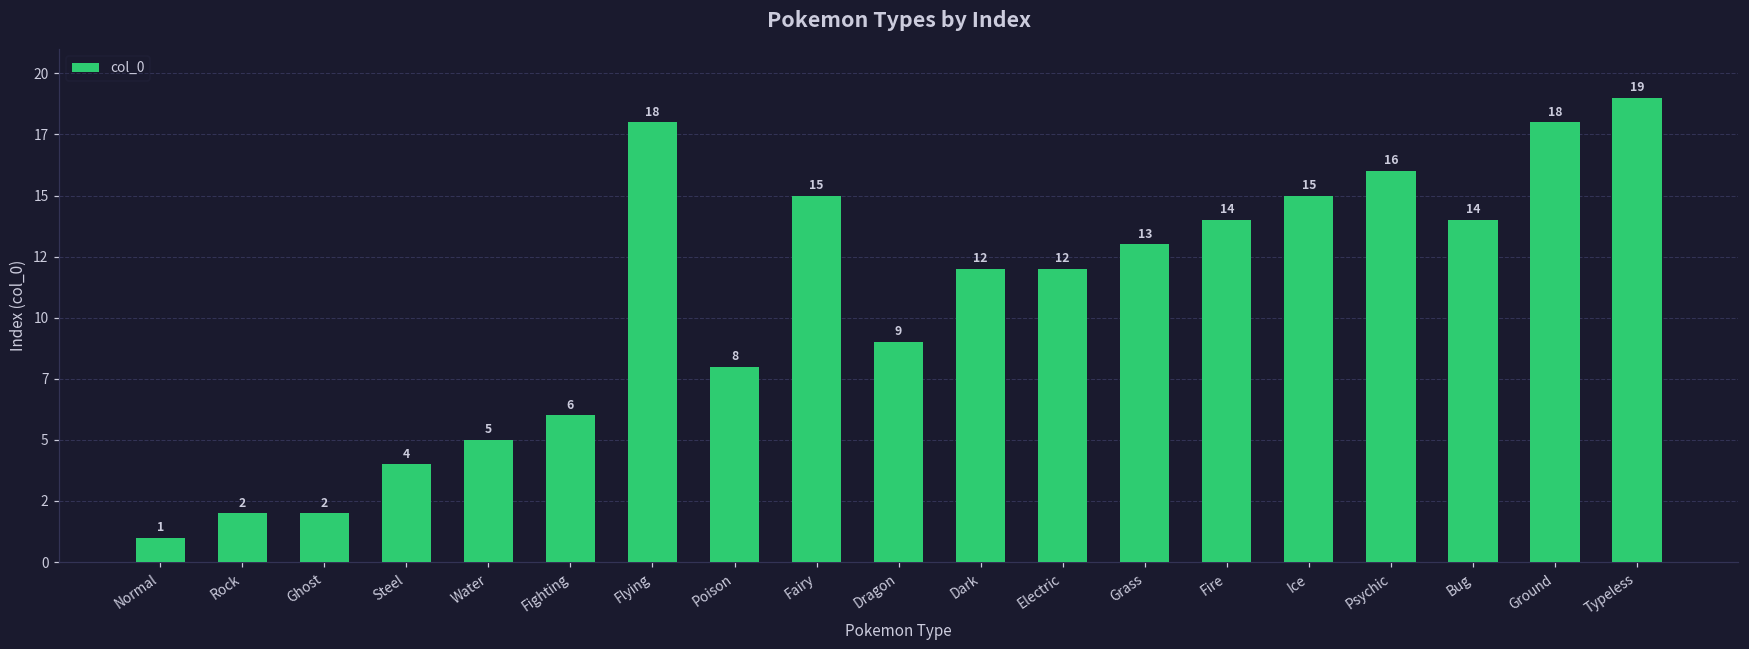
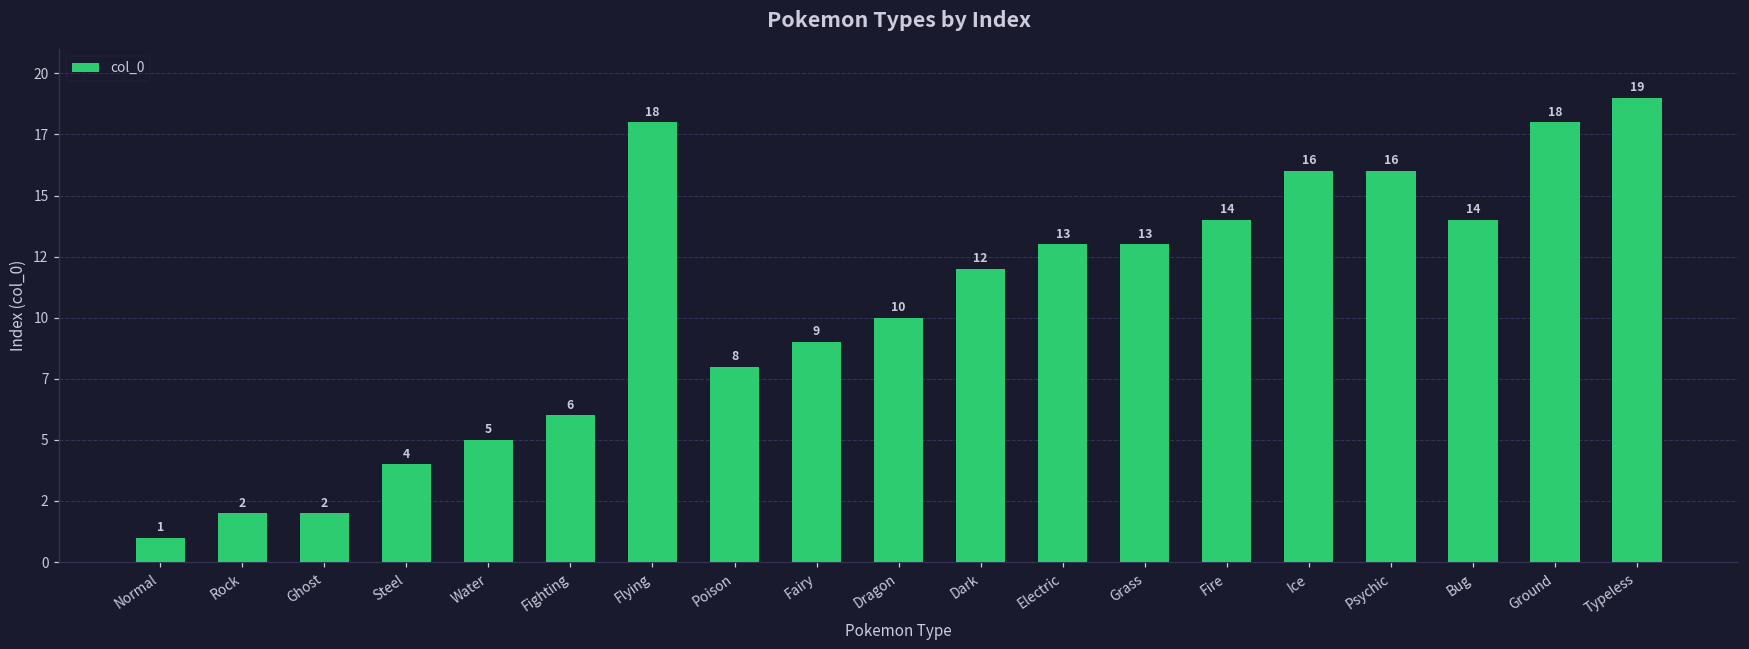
  {
    "Normal": 1,
    "Rock": 2,
    "Ghost": 2,
    "Steel": 4,
    "Water": 5,
    "Fighting": 6,
    "Flying": 18,
    "Poison": 8,
-   "Fairy": 15,
-   "Dragon": 9,
+   "Fairy": 9,
+   "Dragon": 10,
    "Dark": 12,
-   "Electric": 12,
+   "Electric": 13,
    "Grass": 13,
    "Fire": 14,
-   "Ice": 15,
+   "Ice": 16,
    "Psychic": 16,
    "Bug": 14,
    "Ground": 18,
    "Typeless": 19
  }
